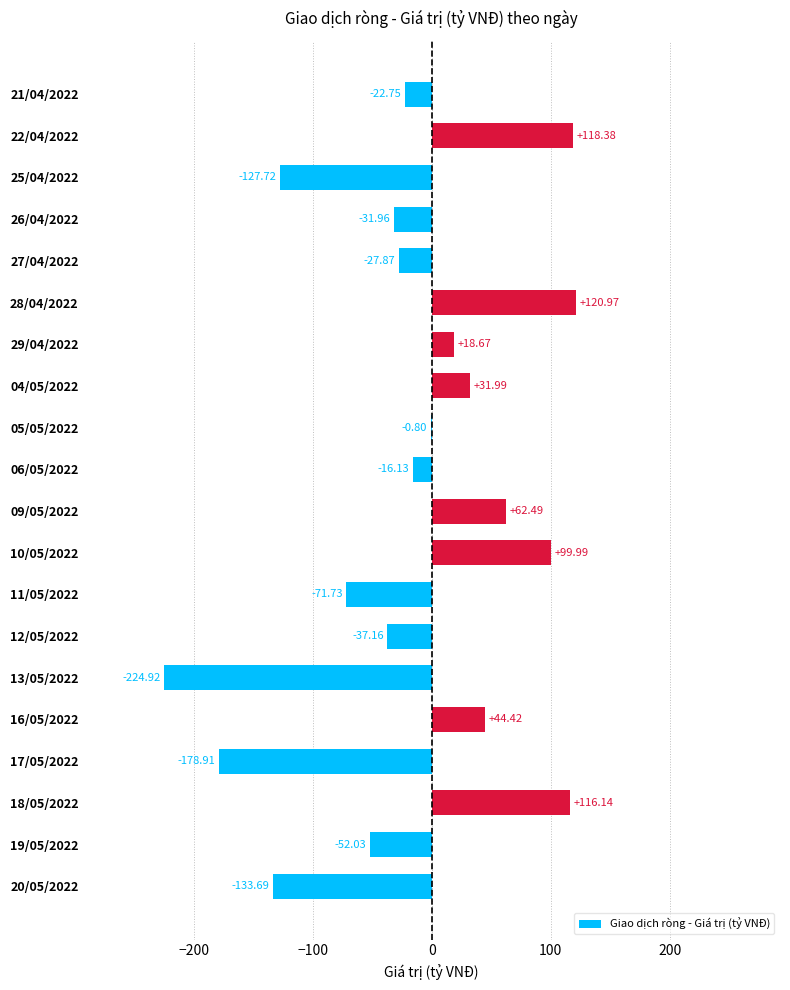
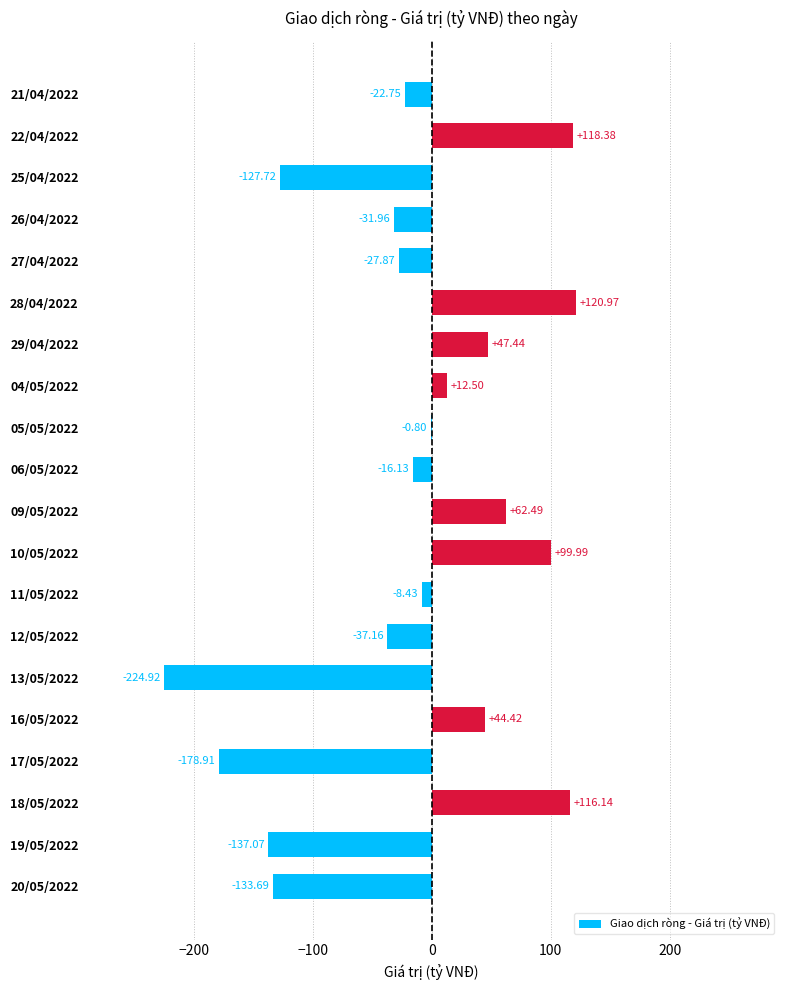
  {
    "21/04/2022": "-22.75",
    "22/04/2022": "+118.38",
    "25/04/2022": "-127.72",
    "26/04/2022": "-31.96",
    "27/04/2022": "-27.87",
    "28/04/2022": "+120.97",
-   "29/04/2022": "+18.67",
-   "04/05/2022": "+31.99",
+   "29/04/2022": "+47.44",
+   "04/05/2022": "+12.50",
    "05/05/2022": "-0.80",
    "06/05/2022": "-16.13",
    "09/05/2022": "+62.49",
    "10/05/2022": "+99.99",
-   "11/05/2022": "-71.73",
+   "11/05/2022": "-8.43",
    "12/05/2022": "-37.16",
    "13/05/2022": "-224.92",
    "16/05/2022": "+44.42",
    "17/05/2022": "-178.91",
    "18/05/2022": "+116.14",
-   "19/05/2022": "-52.03",
+   "19/05/2022": "-137.07",
    "20/05/2022": "-133.69"
  }
